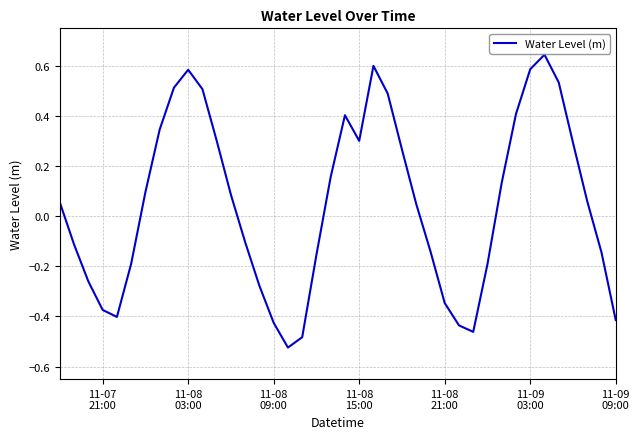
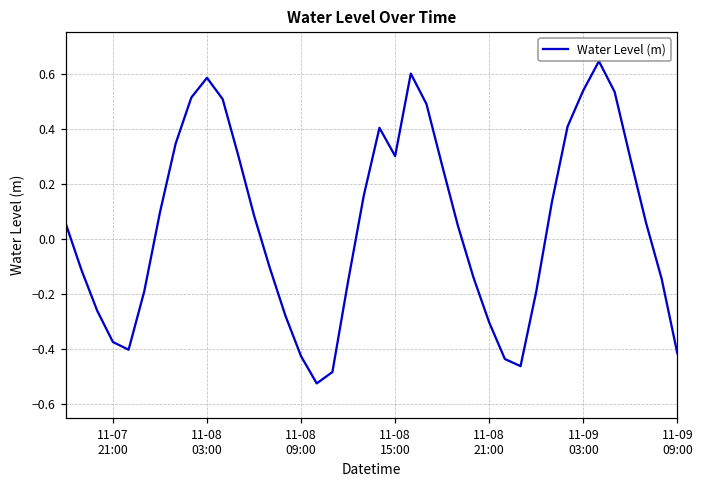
  {
    "11-07 21:00": -0.37,
    "11-08 03:00": 0.58,
    "11-08 09:00": -0.43,
    "11-08 15:00": 0.30,
-   "11-08 21:00": -0.35,
-   "11-09 03:00": 0.59,
+   "11-08 21:00": -0.30,
+   "11-09 03:00": 0.54,
    "11-09 09:00": -0.41
  }
